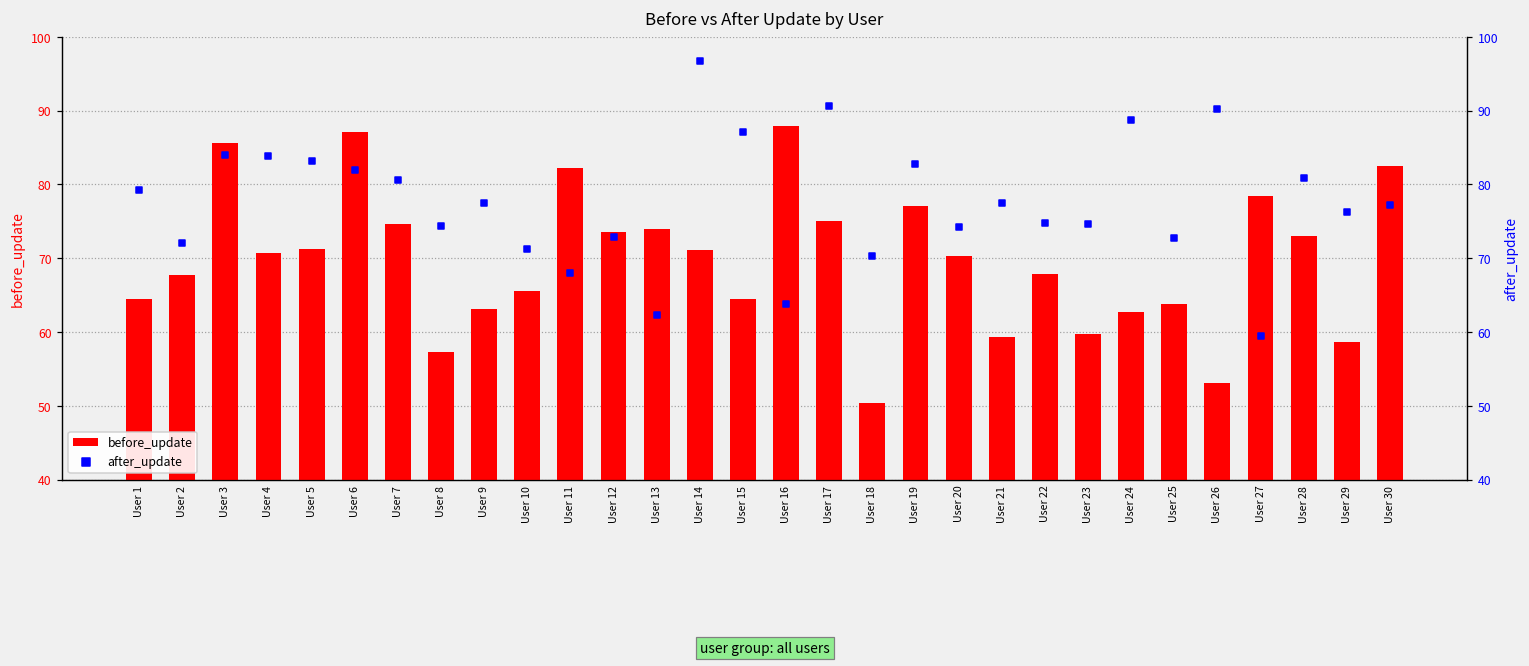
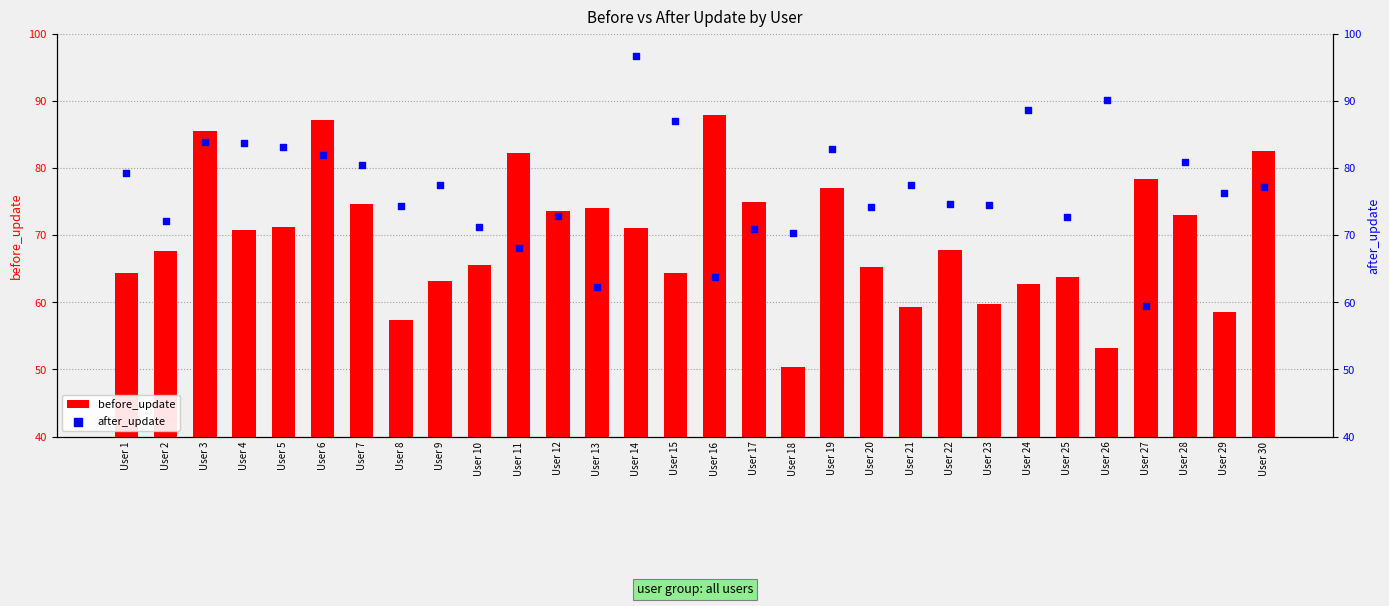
  {
    "before_update": {
      "User 1": 64,
      "User 2": 68,
      "User 3": 86,
      "User 4": 71,
      "User 5": 71,
      "User 6": 87,
      "User 7": 75,
      "User 8": 57,
      "User 9": 63,
      "User 10": 66,
      "User 11": 82,
      "User 12": 74,
      "User 13": 74,
      "User 14": 71,
      "User 15": 64,
      "User 16": 88,
      "User 17": 75,
      "User 18": 50,
      "User 19": 77,
-     "User 20": 70,
+     "User 20": 65,
      "User 21": 59,
      "User 22": 68,
      "User 23": 60,
      "User 24": 63,
      "User 25": 64,
      "User 26": 53,
      "User 27": 78,
      "User 28": 73,
      "User 29": 59,
      "User 30": 83
    },
    "after_update": {
-     "User 17": 91
+     "User 17": 71
    }
  }
